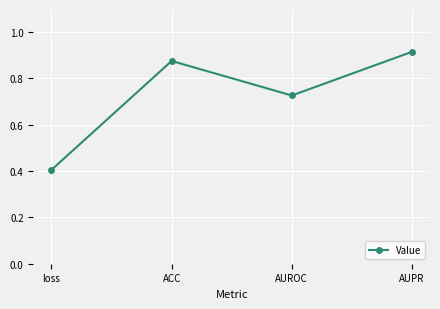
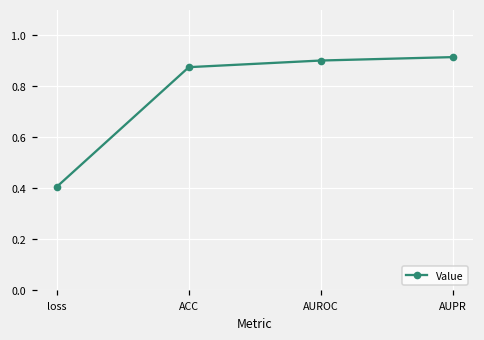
  {
    "loss": 0.41,
    "ACC": 0.88,
-   "AUROC": 0.73,
+   "AUROC": 0.90,
    "AUPR": 0.92
  }
